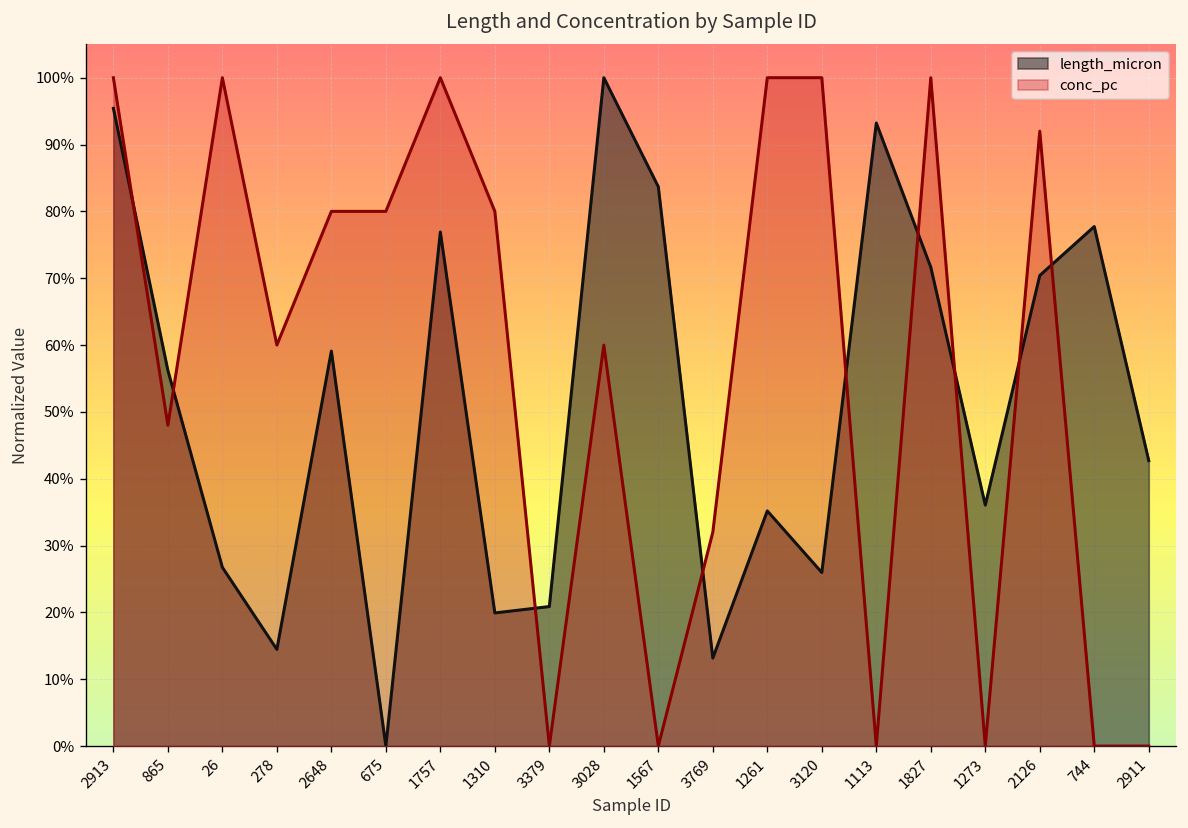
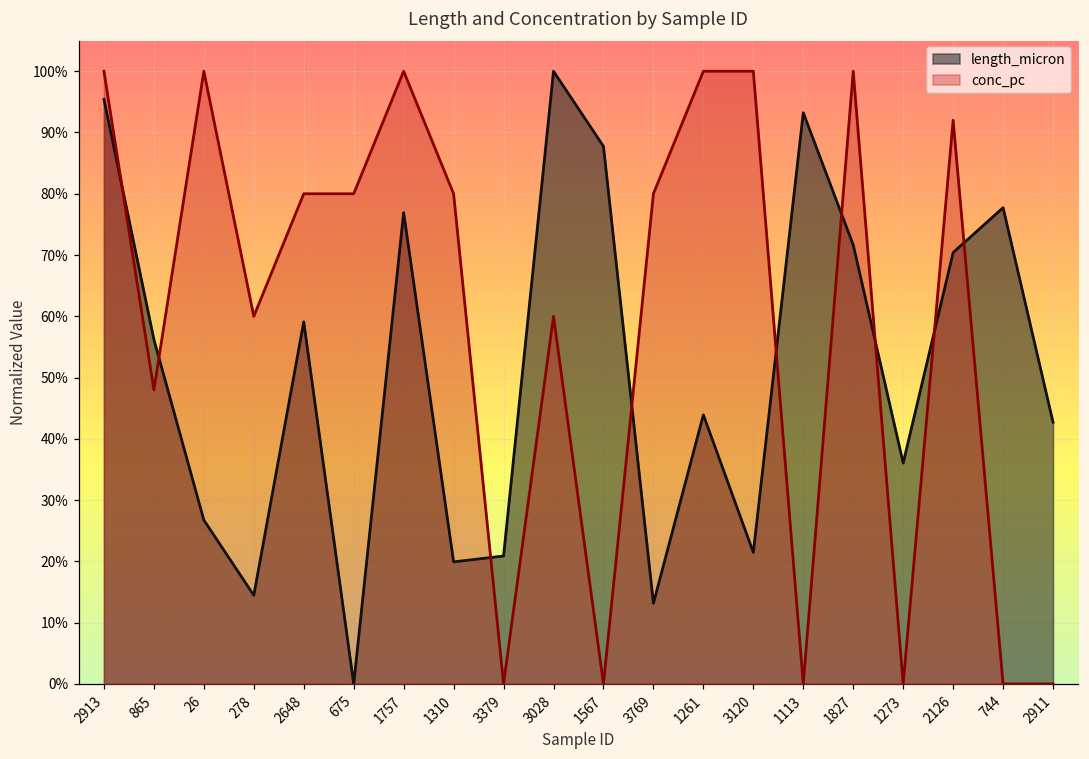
  {
    "length_micron": {
      "2913": "95%",
      "865": "56%",
      "26": "27%",
      "278": "14%",
      "2648": "59%",
      "675": "0%",
      "1757": "77%",
      "1310": "20%",
      "3379": "21%",
      "3028": "100%",
-     "1567": "84%",
+     "1567": "88%",
      "3769": "13%",
-     "1261": "35%",
-     "3120": "26%",
+     "1261": "44%",
+     "3120": "21%",
      "1113": "93%",
      "1827": "72%",
      "1273": "36%",
      "2126": "70%",
      "744": "78%",
      "2911": "43%"
    },
    "conc_pc": {
      "2913": "100%",
      "865": "48%",
      "26": "100%",
      "278": "60%",
      "2648": "80%",
      "675": "80%",
      "1757": "100%",
      "1310": "80%",
      "3379": "0%",
      "3028": "60%",
      "1567": "0%",
-     "3769": "32%",
+     "3769": "80%",
      "1261": "100%",
      "3120": "100%",
      "1113": "0%",
      "1827": "100%",
      "1273": "0%",
      "2126": "92%",
      "744": "0%",
      "2911": "0%"
    }
  }
